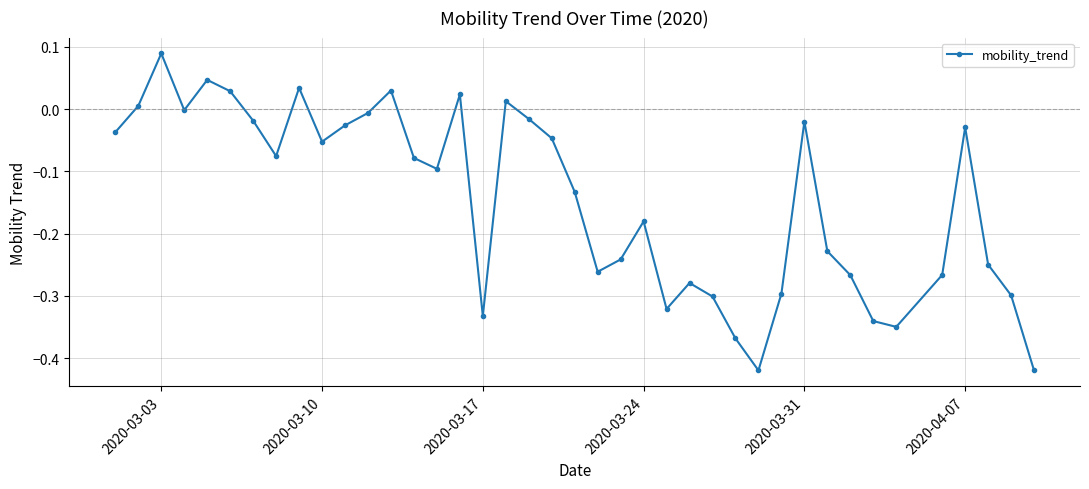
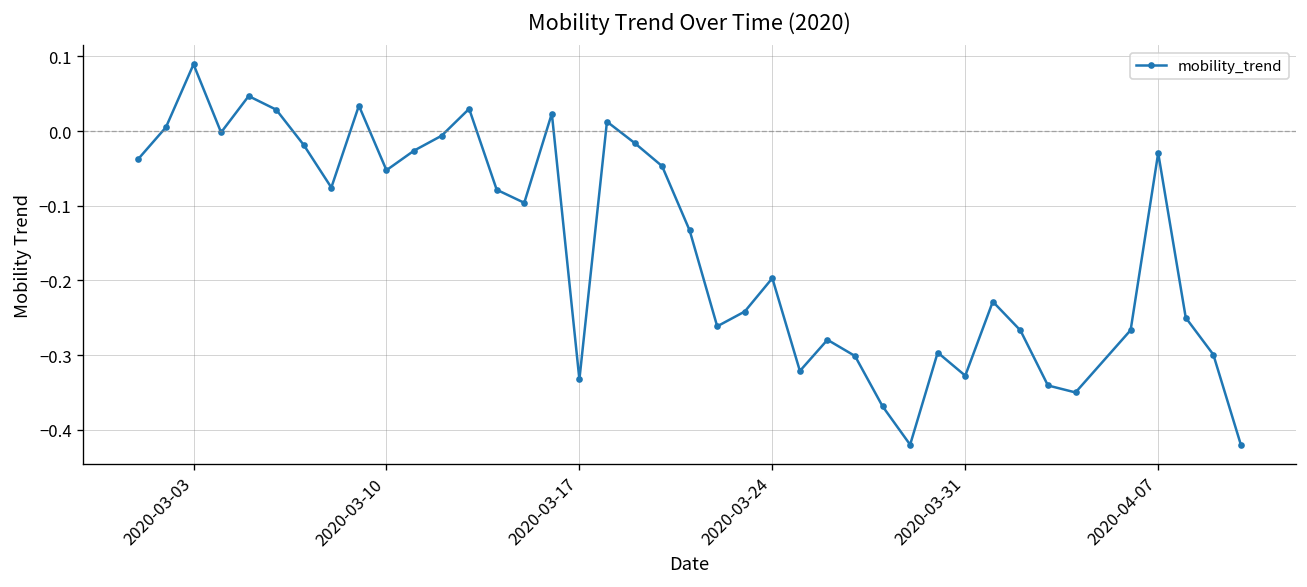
  {
    "2020-03-03": 0.09,
    "2020-03-10": -0.05,
    "2020-03-17": -0.33,
-   "2020-03-24": -0.18,
-   "2020-03-31": -0.02,
+   "2020-03-24": -0.20,
+   "2020-03-31": -0.33,
    "2020-04-07": -0.03
  }
